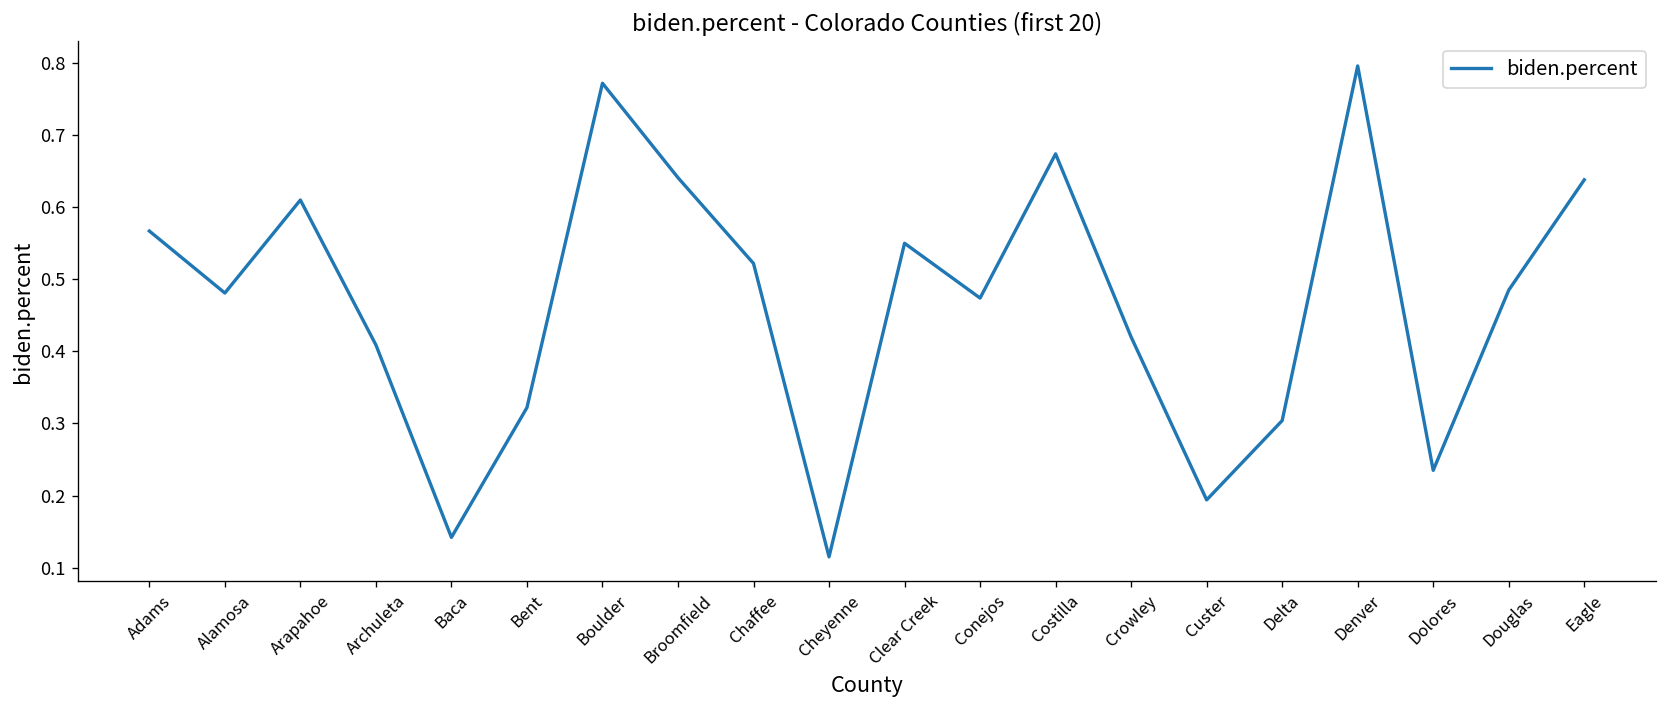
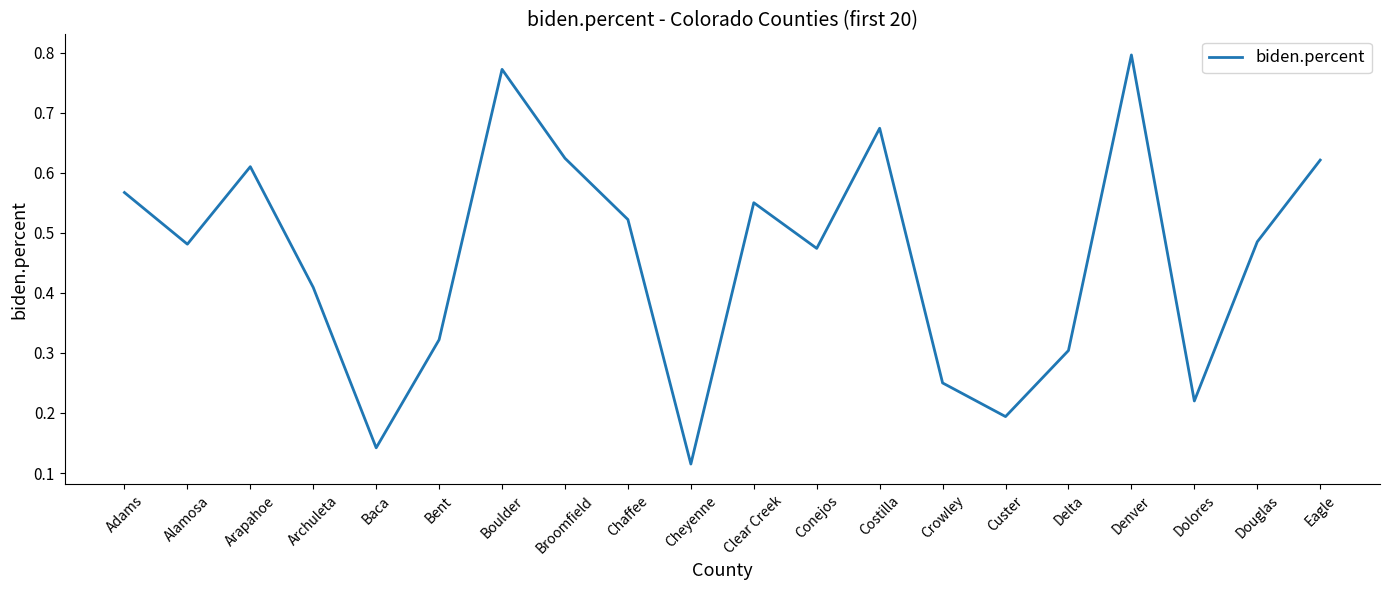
  {
    "Adams": 0.57,
    "Alamosa": 0.48,
    "Arapahoe": 0.61,
    "Archuleta": 0.41,
    "Baca": 0.14,
    "Bent": 0.32,
    "Boulder": 0.77,
-   "Broomfield": 0.64,
+   "Broomfield": 0.62,
    "Chaffee": 0.52,
    "Cheyenne": 0.12,
    "Clear Creek": 0.55,
    "Conejos": 0.47,
    "Costilla": 0.67,
-   "Crowley": 0.42,
+   "Crowley": 0.25,
    "Custer": 0.19,
    "Delta": 0.30,
    "Denver": 0.80,
-   "Dolores": 0.24,
+   "Dolores": 0.22,
    "Douglas": 0.49,
-   "Eagle": 0.64
+   "Eagle": 0.62
  }
